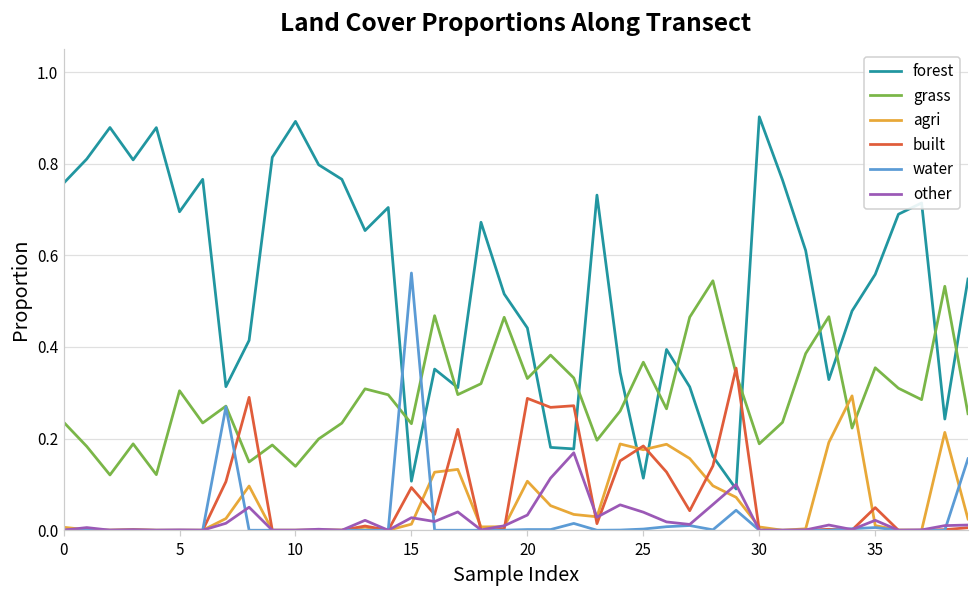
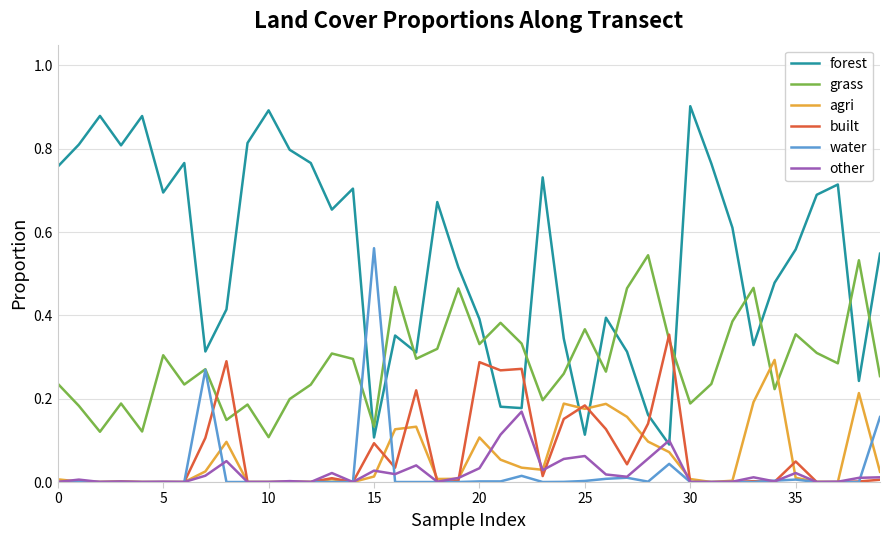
  {
    "forest": {
      "0": 0.76,
      "5": 0.70,
      "10": 0.89,
      "15": 0.11,
-     "20": 0.44,
+     "20": 0.39,
      "25": 0.11,
      "30": 0.90,
      "35": 0.56
    },
    "grass": {
      "0": 0.24,
      "5": 0.30,
-     "10": 0.14,
-     "15": 0.23,
+     "10": 0.11,
+     "15": 0.13,
      "20": 0.33,
      "25": 0.37,
      "30": 0.19,
      "35": 0.35
    },
    "agri": {
      "0": 0.01,
      "15": 0.01,
      "20": 0.11,
      "25": 0.18,
      "30": 0.01
    },
    "built": {
      "15": 0.09,
      "20": 0.29,
      "25": 0.18,
      "35": 0.05
    },
    "water": {
      "15": 0.56,
      "20": 0.00,
      "25": 0.00
    },
    "other": {
      "15": 0.03,
      "20": 0.03,
-     "25": 0.04,
+     "25": 0.06,
      "35": 0.02
    }
  }
